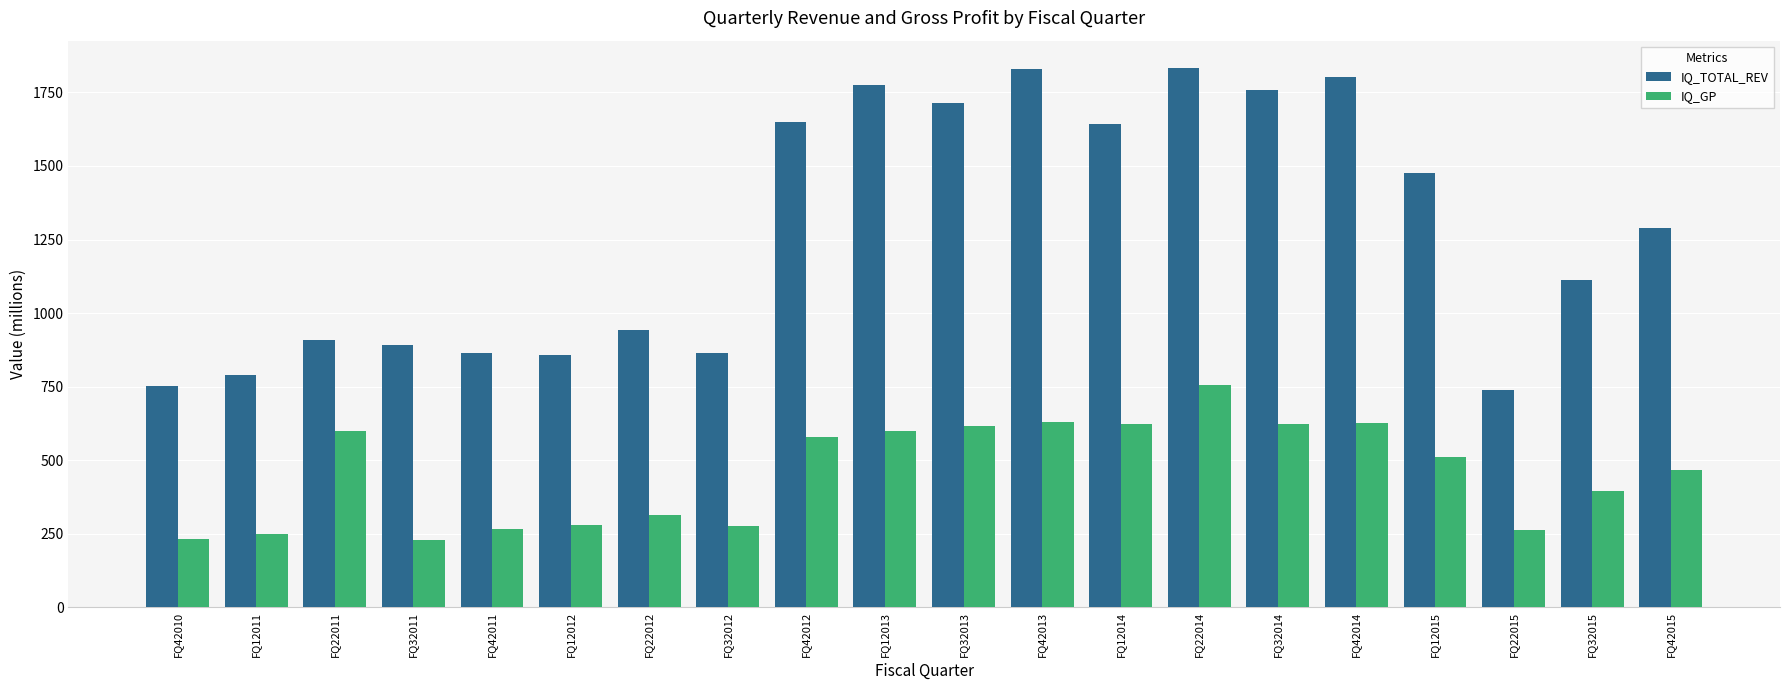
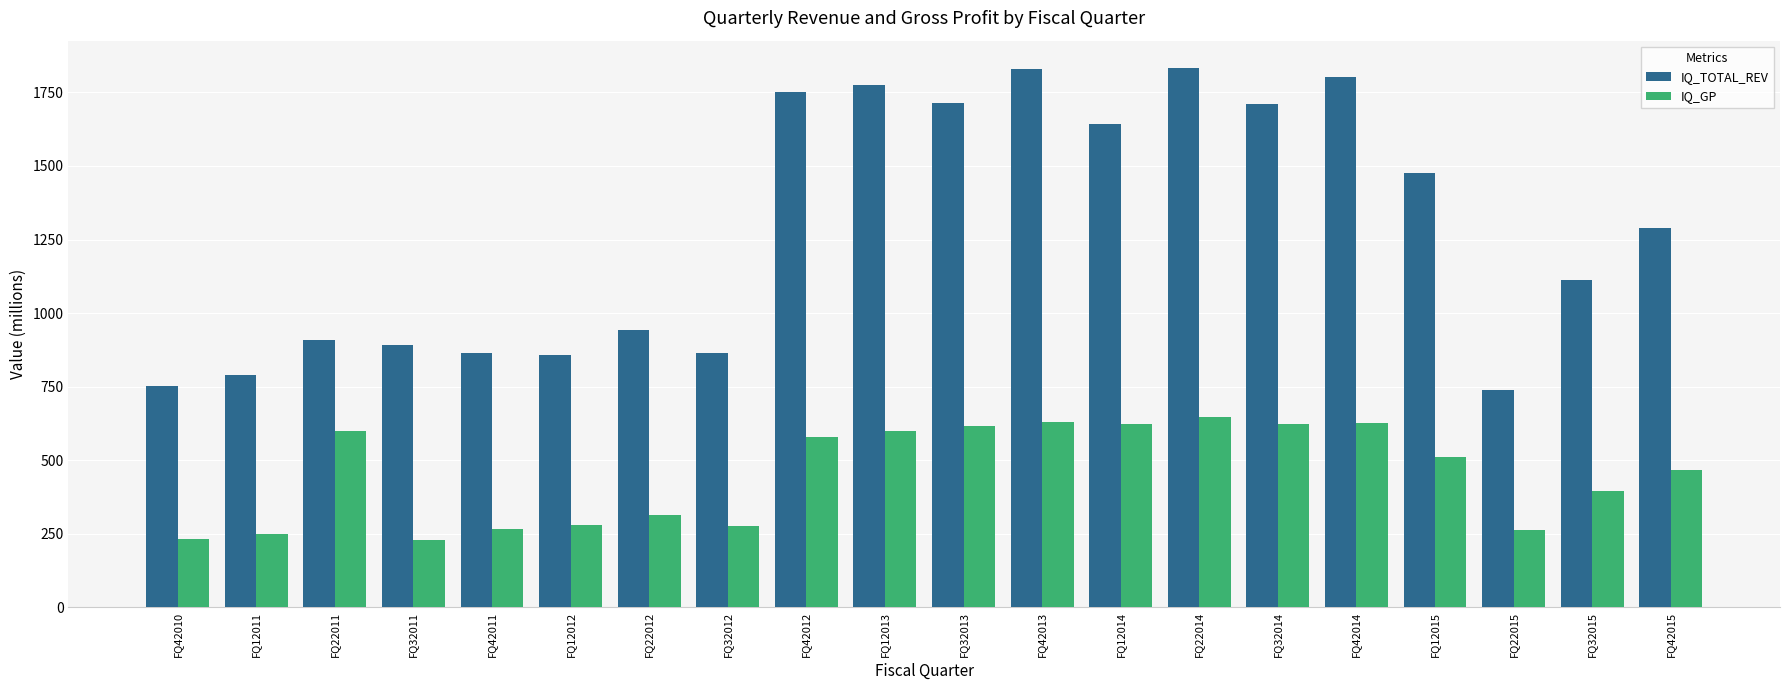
  {
    "IQ_TOTAL_REV": {
      "FQ42010": 750,
      "FQ12011": 790,
      "FQ22011": 910,
      "FQ32011": 890,
      "FQ42011": 870,
      "FQ12012": 860,
      "FQ22012": 940,
      "FQ32012": 870,
-     "FQ42012": 1650,
+     "FQ42012": 1750,
      "FQ12013": 1770,
      "FQ32013": 1710,
      "FQ42013": 1830,
      "FQ12014": 1640,
      "FQ22014": 1830,
-     "FQ32014": 1760,
+     "FQ32014": 1710,
      "FQ42014": 1800,
      "FQ12015": 1480,
      "FQ22015": 740,
      "FQ32015": 1110,
      "FQ42015": 1290
    },
    "IQ_GP": {
      "FQ42010": 230,
      "FQ12011": 250,
      "FQ22011": 600,
      "FQ32011": 230,
      "FQ42011": 260,
      "FQ12012": 280,
      "FQ22012": 310,
      "FQ32012": 280,
      "FQ42012": 580,
      "FQ12013": 600,
      "FQ32013": 610,
      "FQ42013": 630,
      "FQ12014": 620,
-     "FQ22014": 760,
+     "FQ22014": 650,
      "FQ32014": 620,
      "FQ42014": 630,
      "FQ12015": 510,
      "FQ22015": 260,
      "FQ32015": 390,
      "FQ42015": 470
    }
  }
